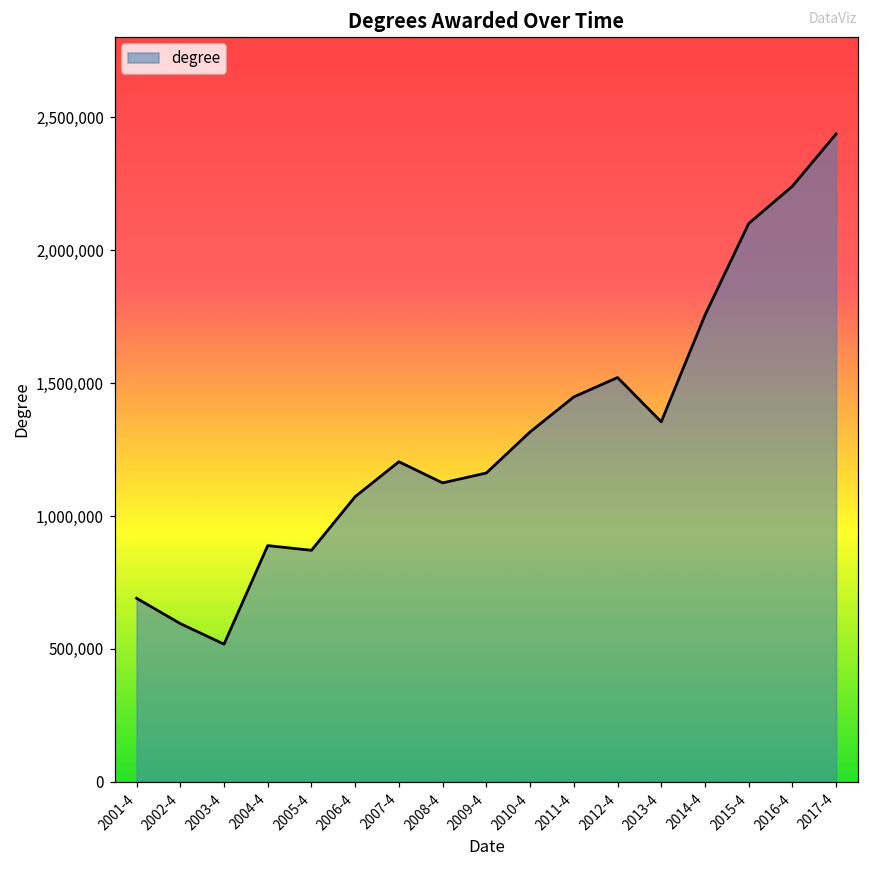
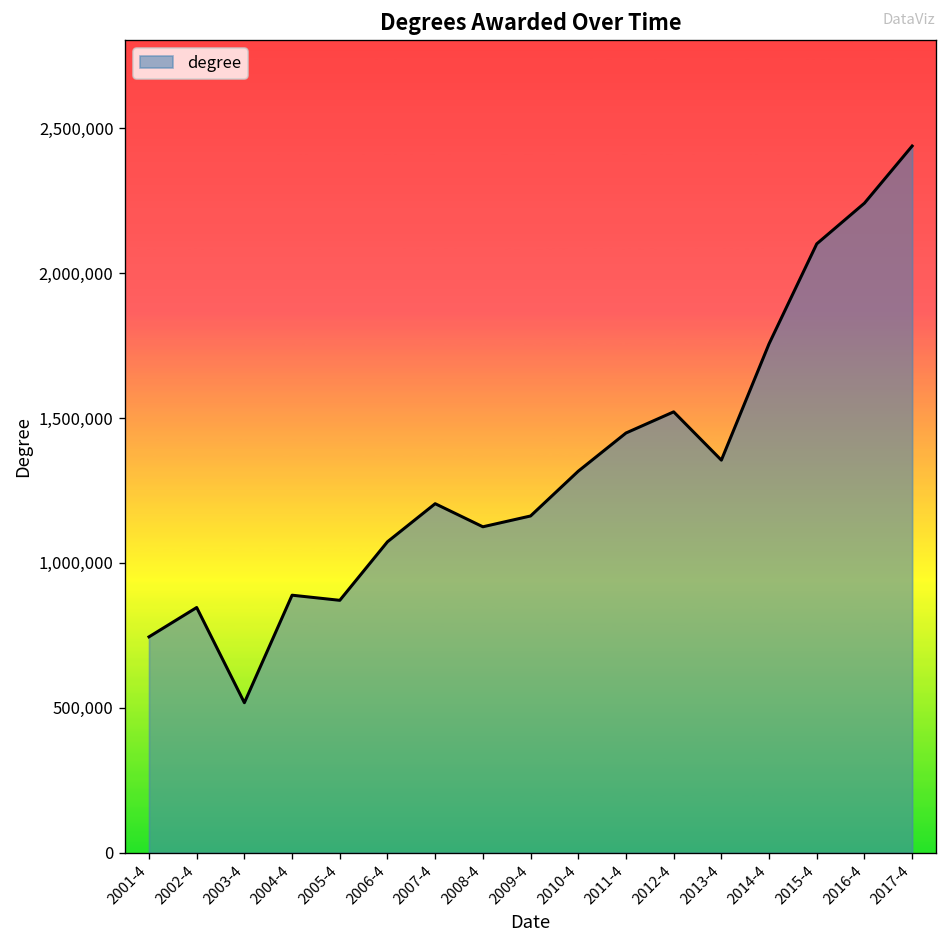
  {
-   "2001-4": "690,000",
-   "2002-4": "600,000",
+   "2001-4": "750,000",
+   "2002-4": "850,000",
    "2003-4": "520,000",
    "2004-4": "890,000",
    "2005-4": "870,000",
    "2006-4": "1,070,000",
    "2007-4": "1,200,000",
    "2008-4": "1,120,000",
    "2009-4": "1,160,000",
    "2010-4": "1,320,000",
    "2011-4": "1,450,000",
    "2012-4": "1,520,000",
    "2013-4": "1,350,000",
    "2014-4": "1,760,000",
    "2015-4": "2,100,000",
    "2016-4": "2,240,000",
    "2017-4": "2,440,000"
  }
